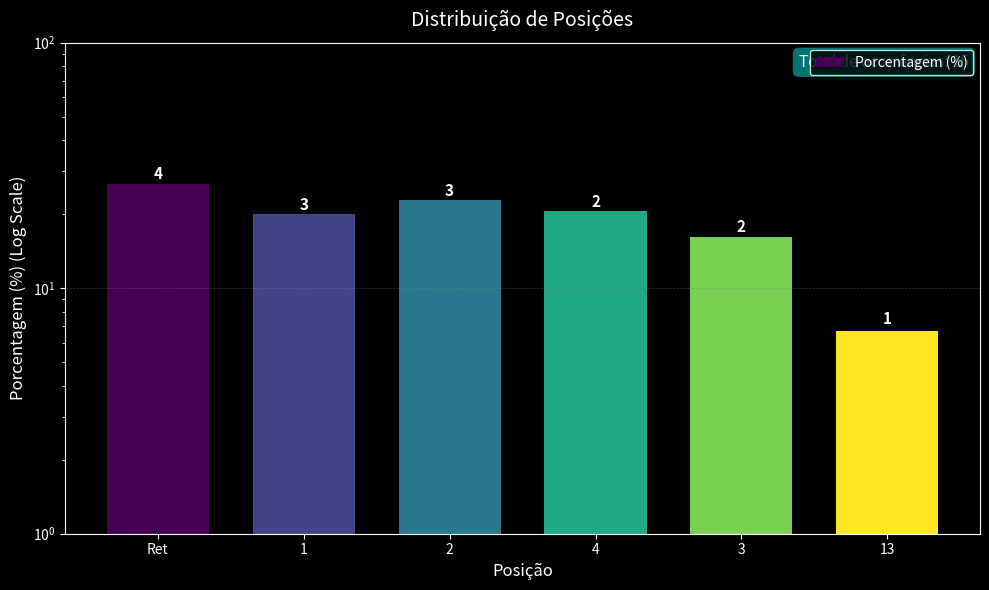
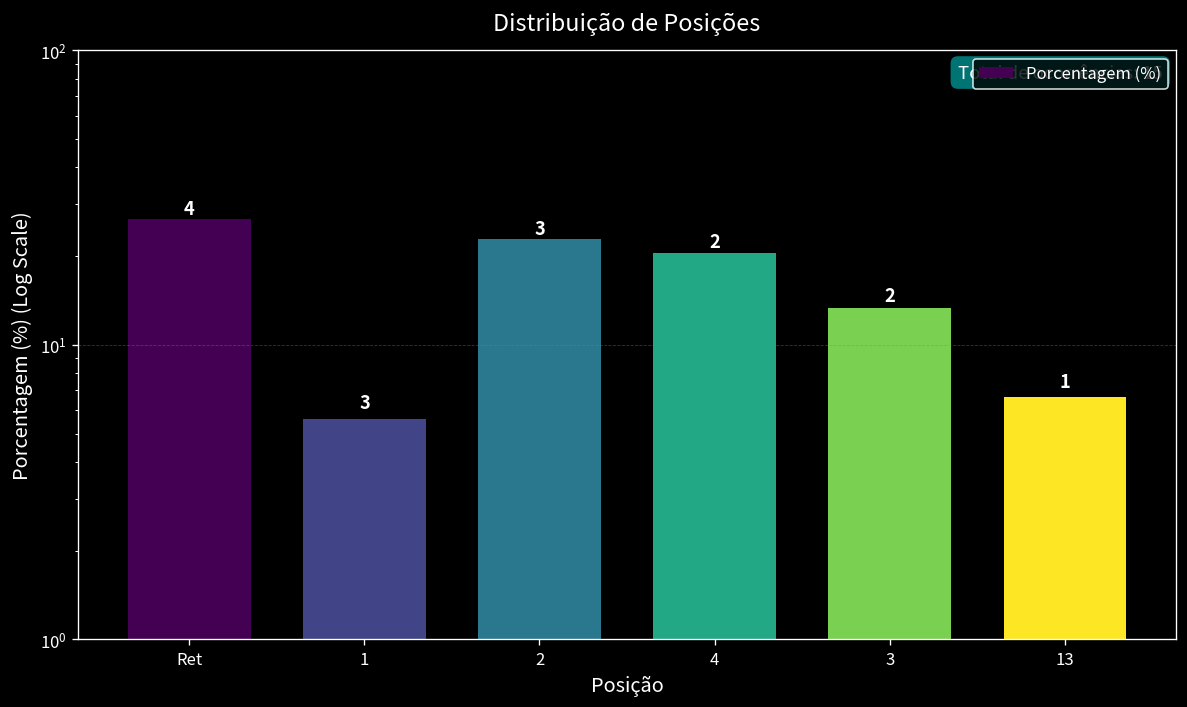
  {
-   "1": 20,
-   "3": 16
+   "1": 5.6,
+   "3": 13
  }
